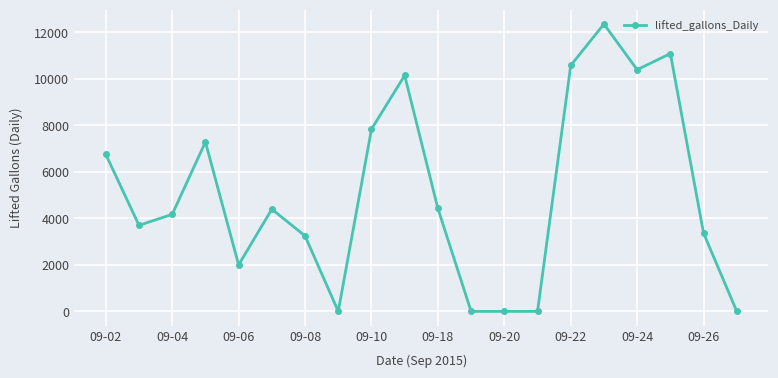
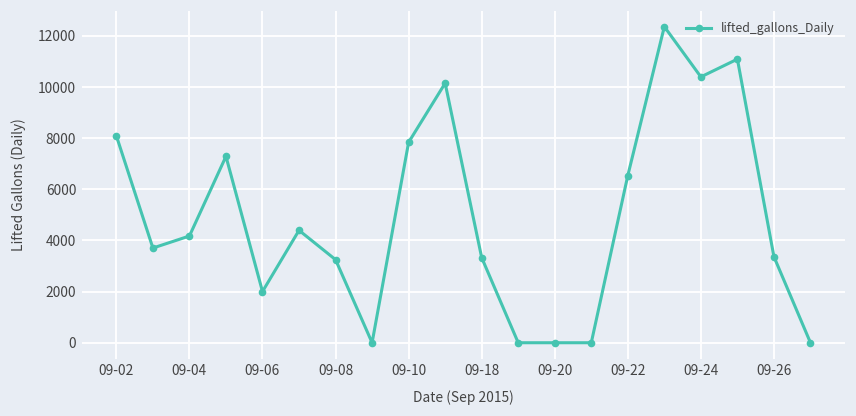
  {
-   "09-02": 6700,
+   "09-02": 8100,
    "09-04": 4200,
    "09-06": 2000,
    "09-08": 3200,
    "09-10": 7800,
-   "09-18": 4400,
+   "09-18": 3300,
    "09-20": 0,
-   "09-22": 10600,
+   "09-22": 6500,
    "09-24": 10400,
    "09-26": 3400
  }
